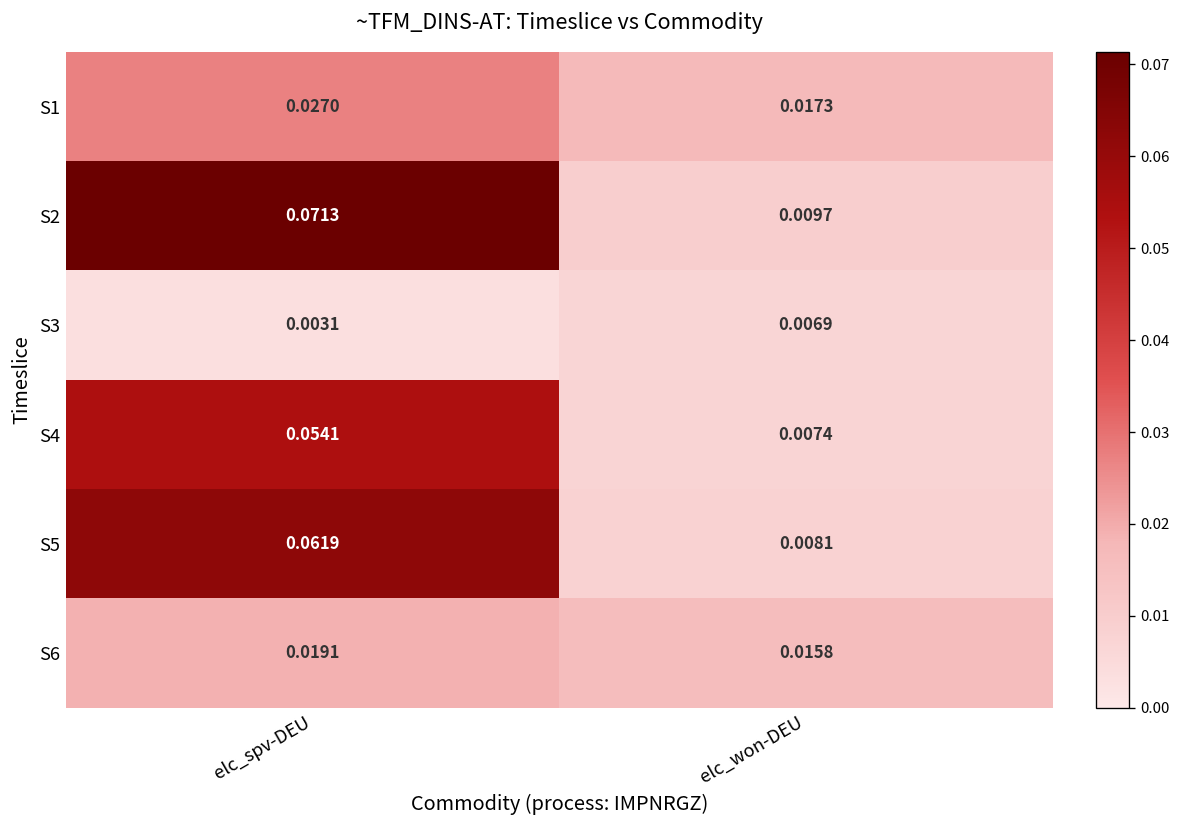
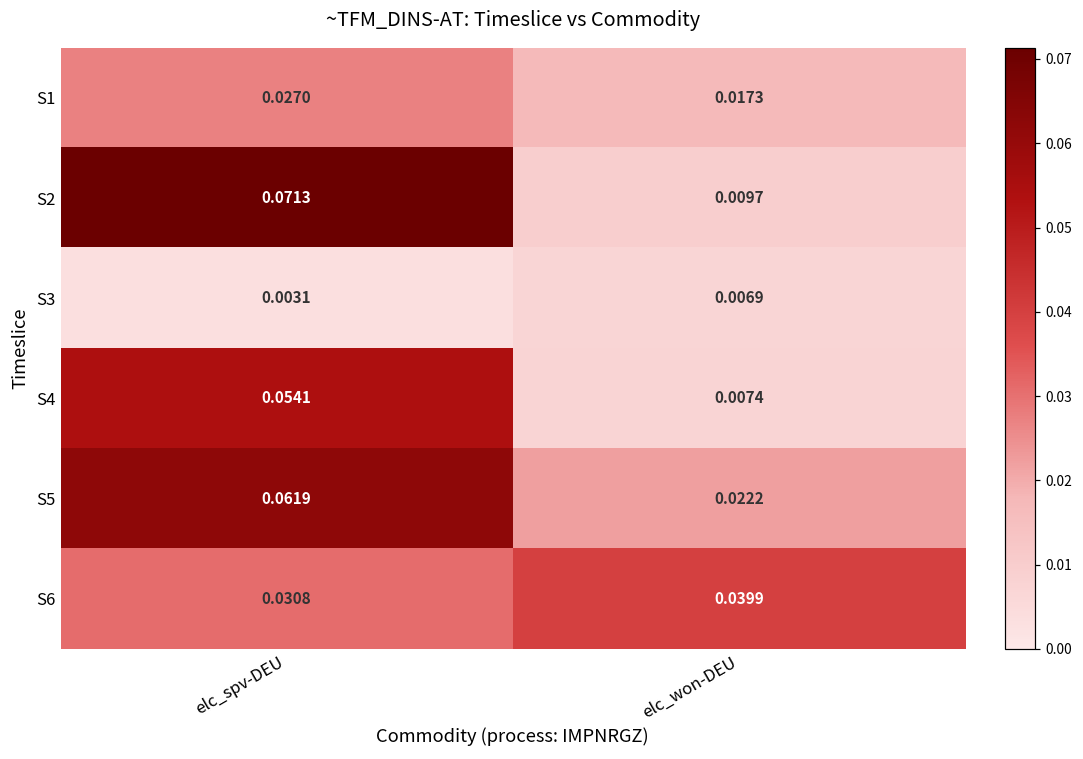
  {
    "S1": {
      "elc_spv-DEU": 0.0270,
      "elc_won-DEU": 0.0173
    },
    "S2": {
      "elc_spv-DEU": 0.0713,
      "elc_won-DEU": 0.0097
    },
    "S3": {
      "elc_spv-DEU": 0.0031,
      "elc_won-DEU": 0.0069
    },
    "S4": {
      "elc_spv-DEU": 0.0541,
      "elc_won-DEU": 0.0074
    },
    "S5": {
      "elc_spv-DEU": 0.0619,
-     "elc_won-DEU": 0.0081
+     "elc_won-DEU": 0.0222
    },
    "S6": {
-     "elc_spv-DEU": 0.0191,
-     "elc_won-DEU": 0.0158
+     "elc_spv-DEU": 0.0308,
+     "elc_won-DEU": 0.0399
    }
  }
